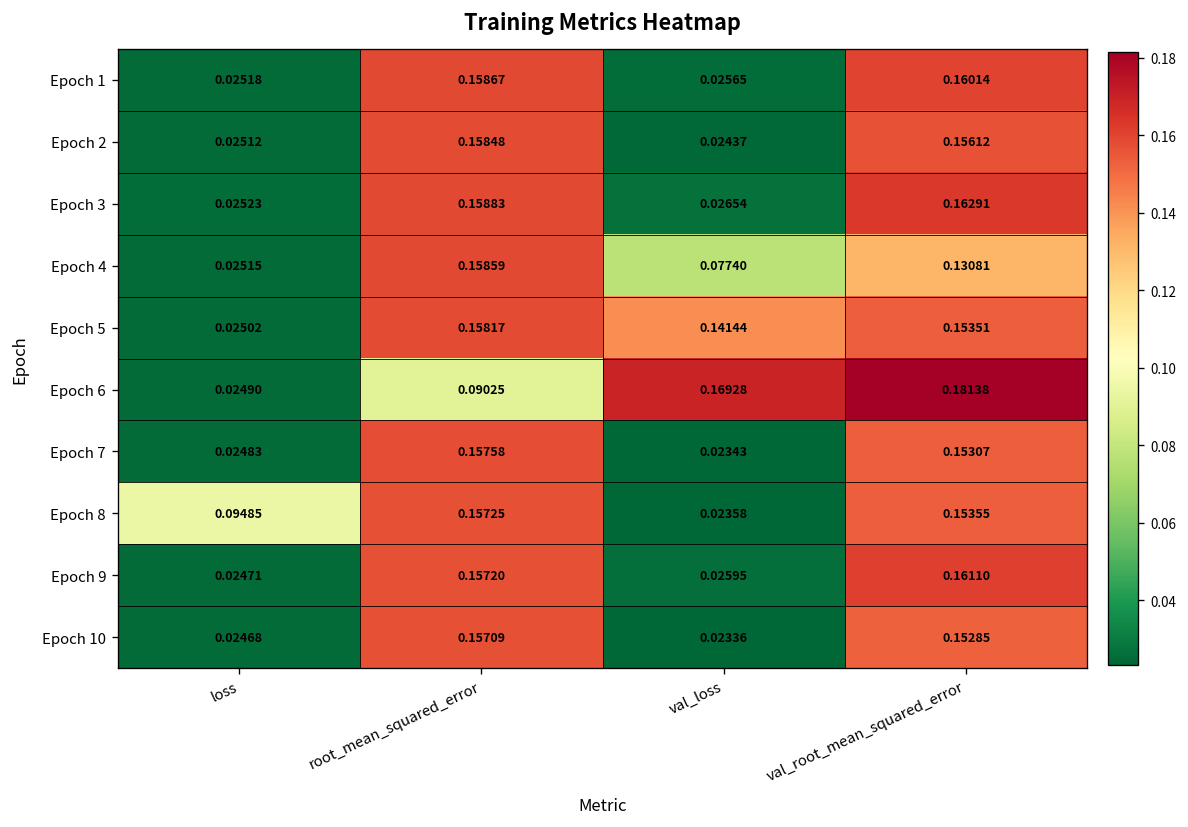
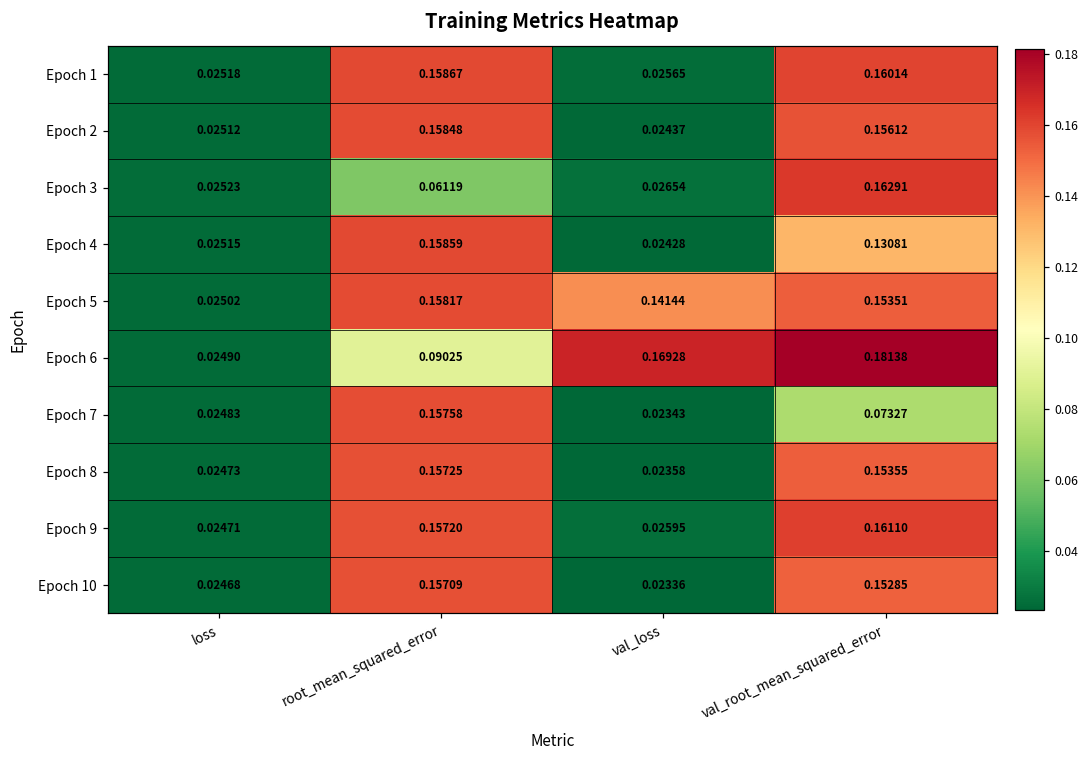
  {
    "Epoch 1": {
      "loss": 0.02518,
      "root_mean_squared_error": 0.15867,
      "val_loss": 0.02565,
      "val_root_mean_squared_error": 0.16014
    },
    "Epoch 2": {
      "loss": 0.02512,
      "root_mean_squared_error": 0.15848,
      "val_loss": 0.02437,
      "val_root_mean_squared_error": 0.15612
    },
    "Epoch 3": {
      "loss": 0.02523,
-     "root_mean_squared_error": 0.15883,
+     "root_mean_squared_error": 0.06119,
      "val_loss": 0.02654,
      "val_root_mean_squared_error": 0.16291
    },
    "Epoch 4": {
      "loss": 0.02515,
      "root_mean_squared_error": 0.15859,
-     "val_loss": 0.07740,
+     "val_loss": 0.02428,
      "val_root_mean_squared_error": 0.13081
    },
    "Epoch 5": {
      "loss": 0.02502,
      "root_mean_squared_error": 0.15817,
      "val_loss": 0.14144,
      "val_root_mean_squared_error": 0.15351
    },
    "Epoch 6": {
      "loss": 0.02490,
      "root_mean_squared_error": 0.09025,
      "val_loss": 0.16928,
      "val_root_mean_squared_error": 0.18138
    },
    "Epoch 7": {
      "loss": 0.02483,
      "root_mean_squared_error": 0.15758,
      "val_loss": 0.02343,
-     "val_root_mean_squared_error": 0.15307
+     "val_root_mean_squared_error": 0.07327
    },
    "Epoch 8": {
-     "loss": 0.09485,
+     "loss": 0.02473,
      "root_mean_squared_error": 0.15725,
      "val_loss": 0.02358,
      "val_root_mean_squared_error": 0.15355
    },
    "Epoch 9": {
      "loss": 0.02471,
      "root_mean_squared_error": 0.15720,
      "val_loss": 0.02595,
      "val_root_mean_squared_error": 0.16110
    },
    "Epoch 10": {
      "loss": 0.02468,
      "root_mean_squared_error": 0.15709,
      "val_loss": 0.02336,
      "val_root_mean_squared_error": 0.15285
    }
  }
